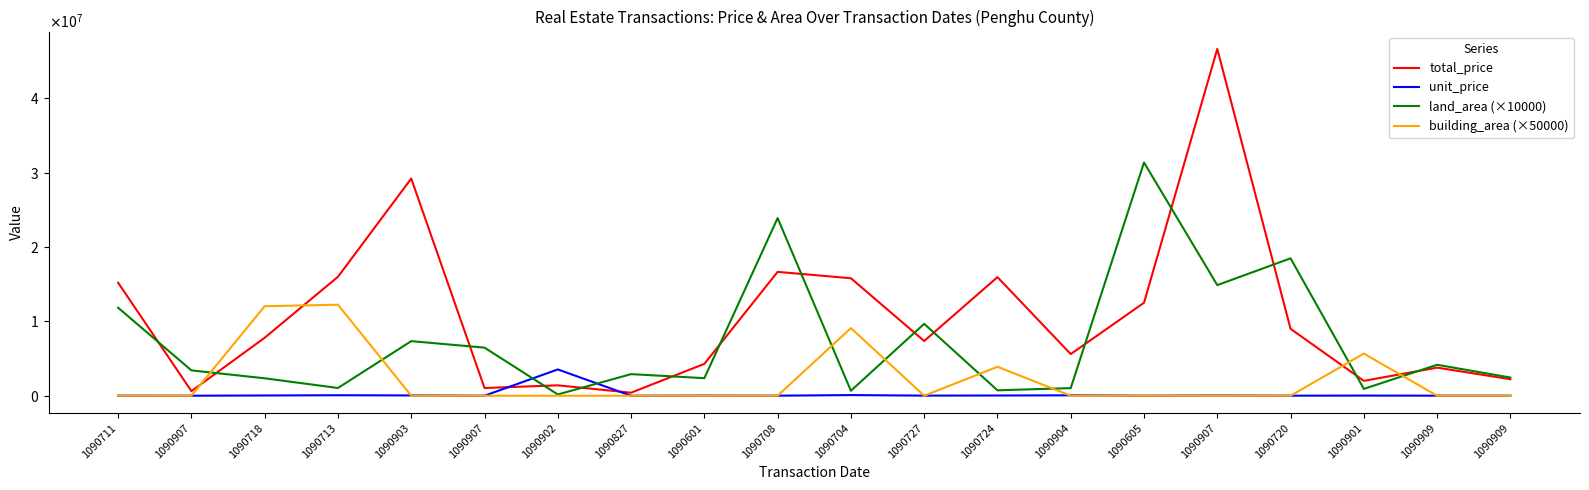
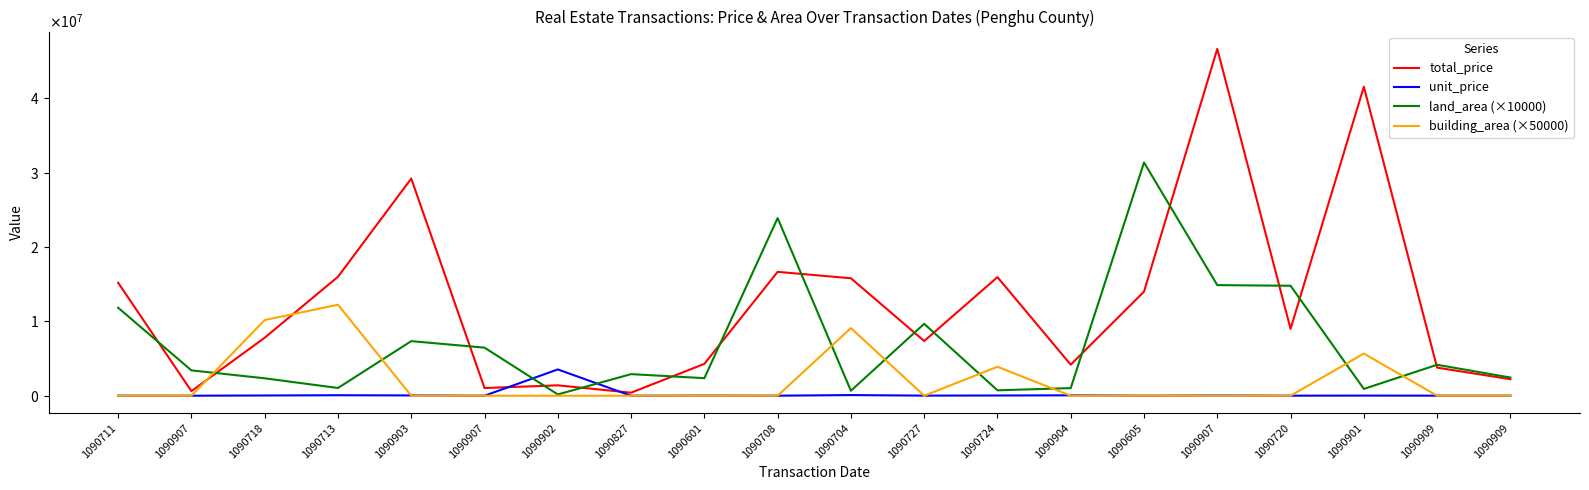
  {
    "total_price": {
      "1090711": 15000000,
      "1090718": 8000000,
      "1090713": 16000000,
      "1090903": 29000000,
      "1090902": 1000000,
      "1090827": 0,
      "1090601": 4000000,
      "1090708": 17000000,
      "1090704": 16000000,
      "1090727": 7000000,
      "1090724": 16000000,
-     "1090904": 6000000,
-     "1090605": 13000000,
+     "1090904": 4000000,
+     "1090605": 14000000,
      "1090720": 9000000,
-     "1090901": 2000000
+     "1090901": 42000000
    },
    "unit_price": {
      "1090718": 0,
      "1090713": 0,
      "1090902": 4000000,
      "1090704": 0,
      "1090724": 0,
      "1090901": 0
    },
    "land_area (×10000)": {
      "1090711": 12000000,
      "1090718": 2000000,
      "1090713": 1000000,
      "1090903": 7000000,
      "1090827": 3000000,
      "1090601": 2000000,
      "1090708": 24000000,
      "1090704": 1000000,
      "1090727": 10000000,
      "1090724": 1000000,
      "1090904": 1000000,
      "1090605": 31000000,
-     "1090720": 18000000,
+     "1090720": 15000000,
      "1090901": 1000000
    },
    "building_area (×50000)": {
-     "1090718": 12000000,
+     "1090718": 10000000,
      "1090713": 12000000,
      "1090704": 9000000,
      "1090724": 4000000,
      "1090901": 6000000
    }
  }
